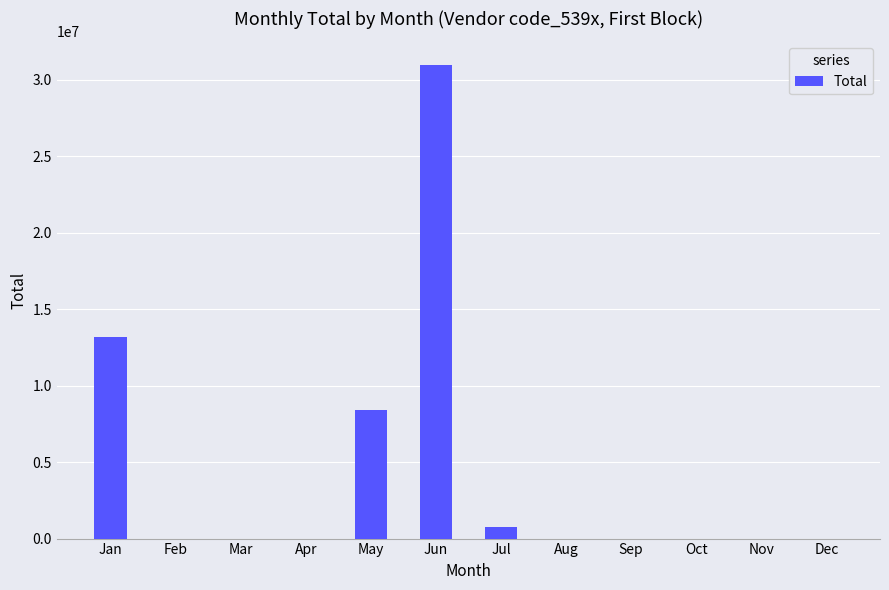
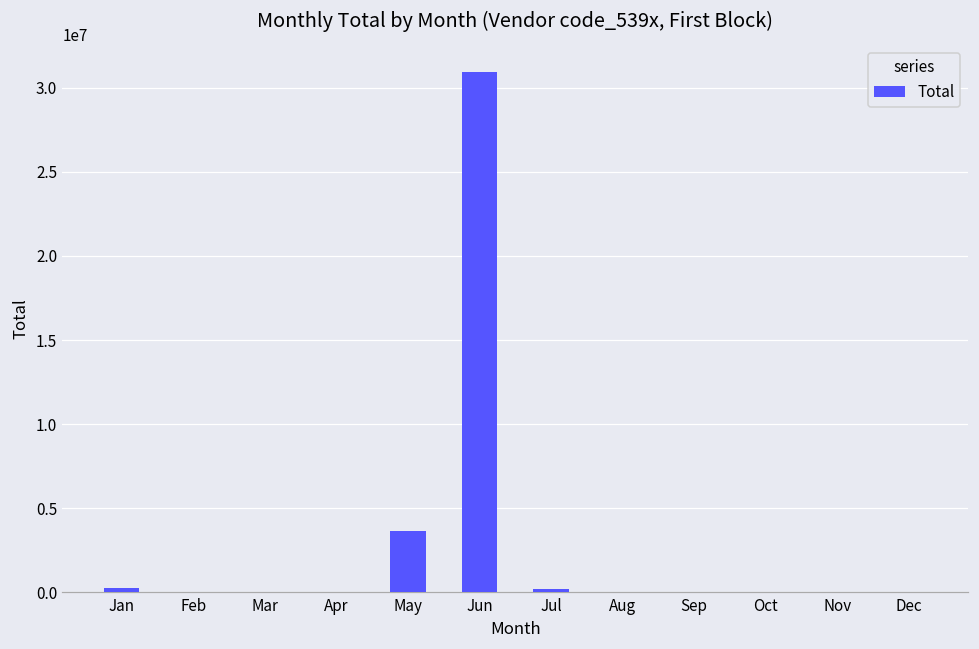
  {
-   "Jan": 13200000,
+   "Jan": 300000,
    "Feb": 0,
    "Mar": 0,
    "Apr": 0,
-   "May": 8400000,
+   "May": 3600000,
    "Jun": 31000000,
-   "Jul": 800000,
+   "Jul": 200000,
    "Aug": 0,
    "Sep": 0,
    "Oct": 0,
    "Nov": 0,
    "Dec": 0
  }
